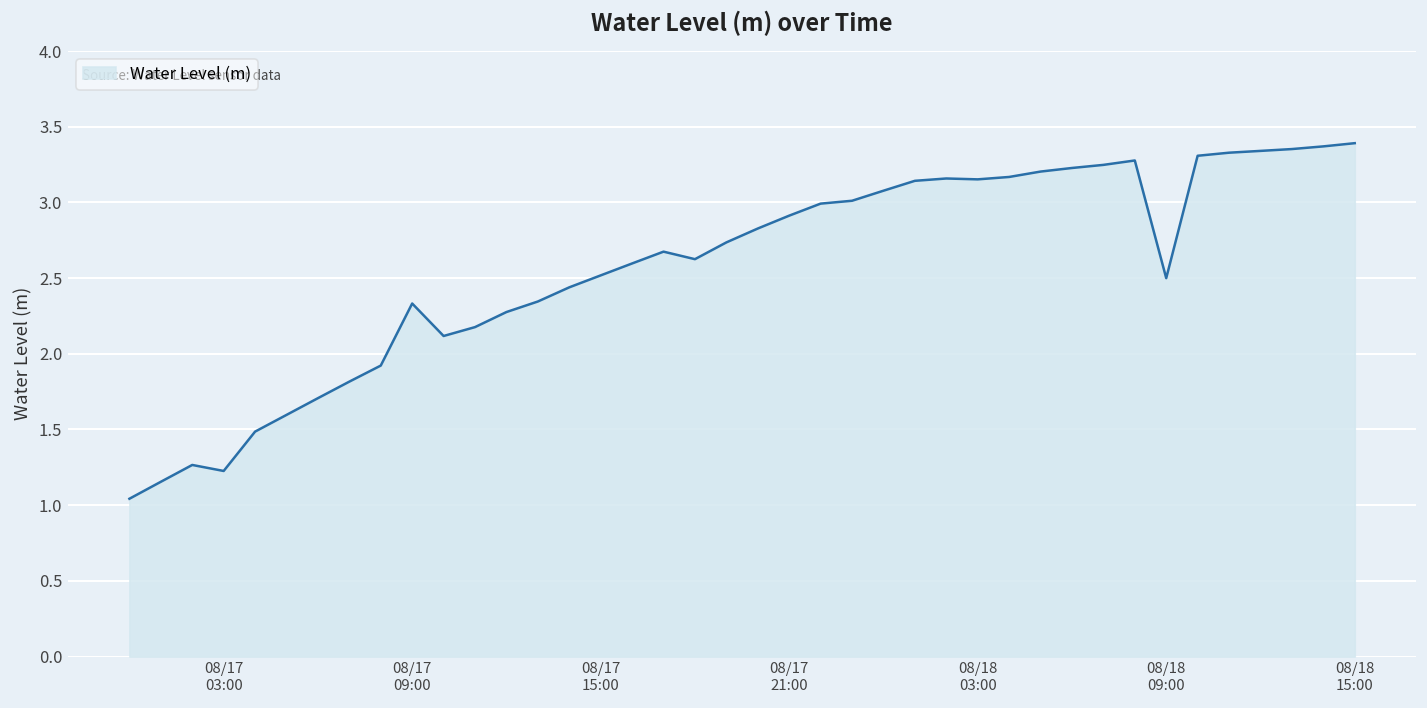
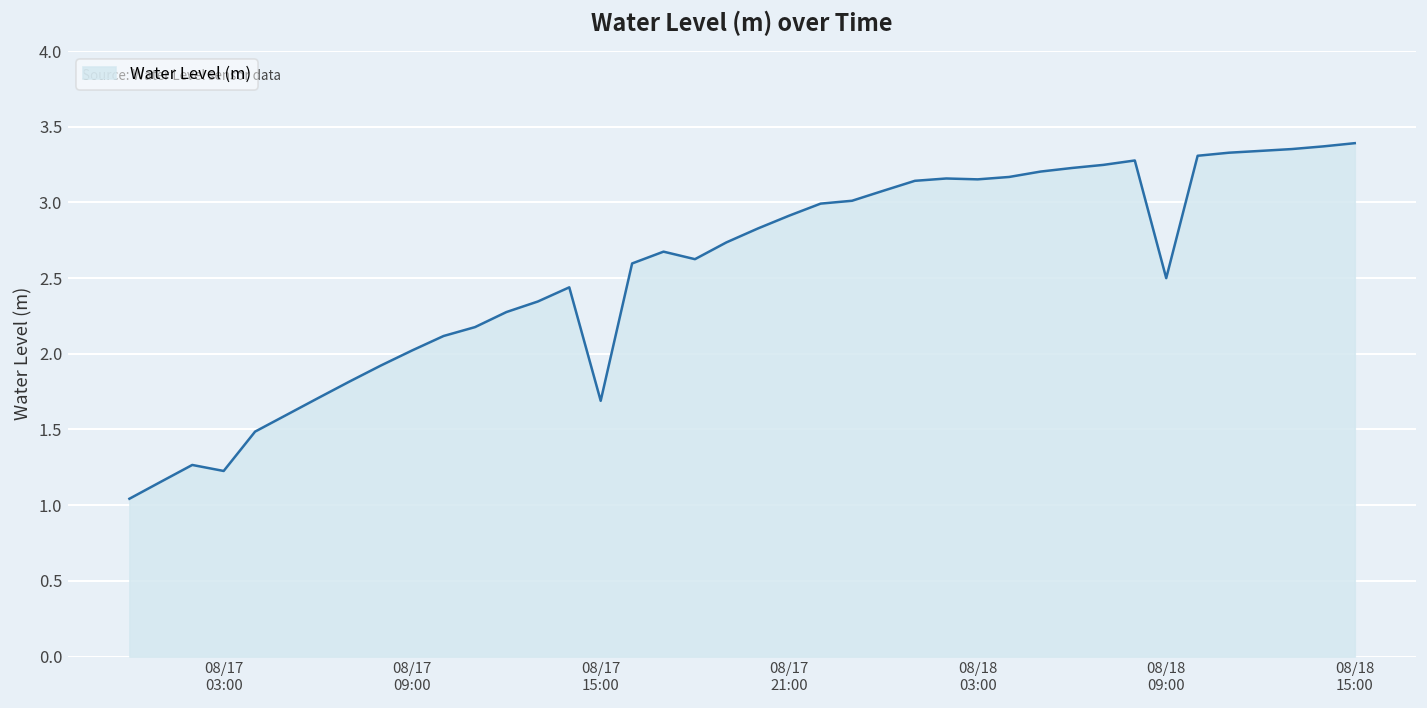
  {
    "08/17 03:00": 1.23,
-   "08/17 09:00": 2.33,
-   "08/17 15:00": 2.52,
+   "08/17 09:00": 2.02,
+   "08/17 15:00": 1.69,
    "08/17 21:00": 2.91,
    "08/18 03:00": 3.15,
    "08/18 09:00": 2.50,
    "08/18 15:00": 3.39
  }
